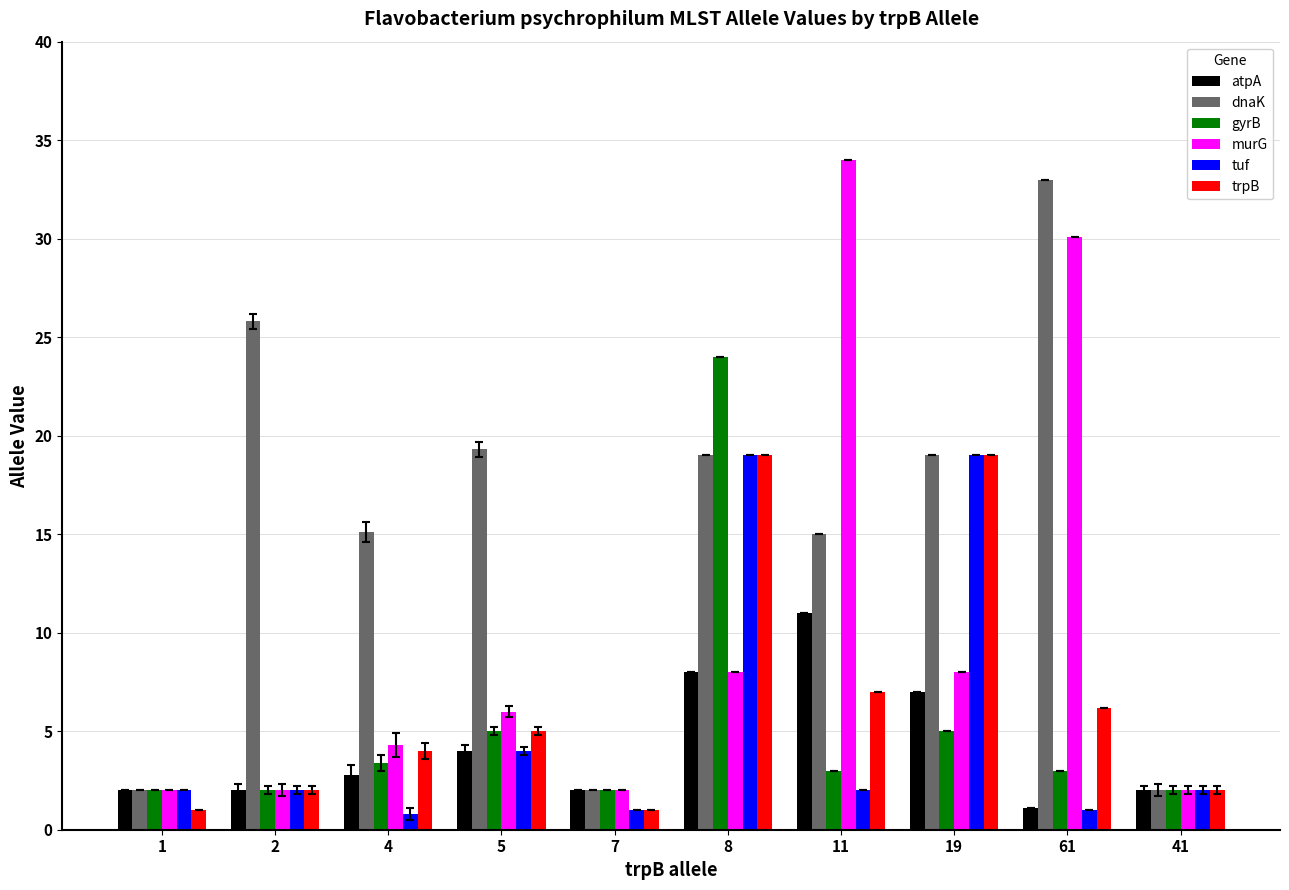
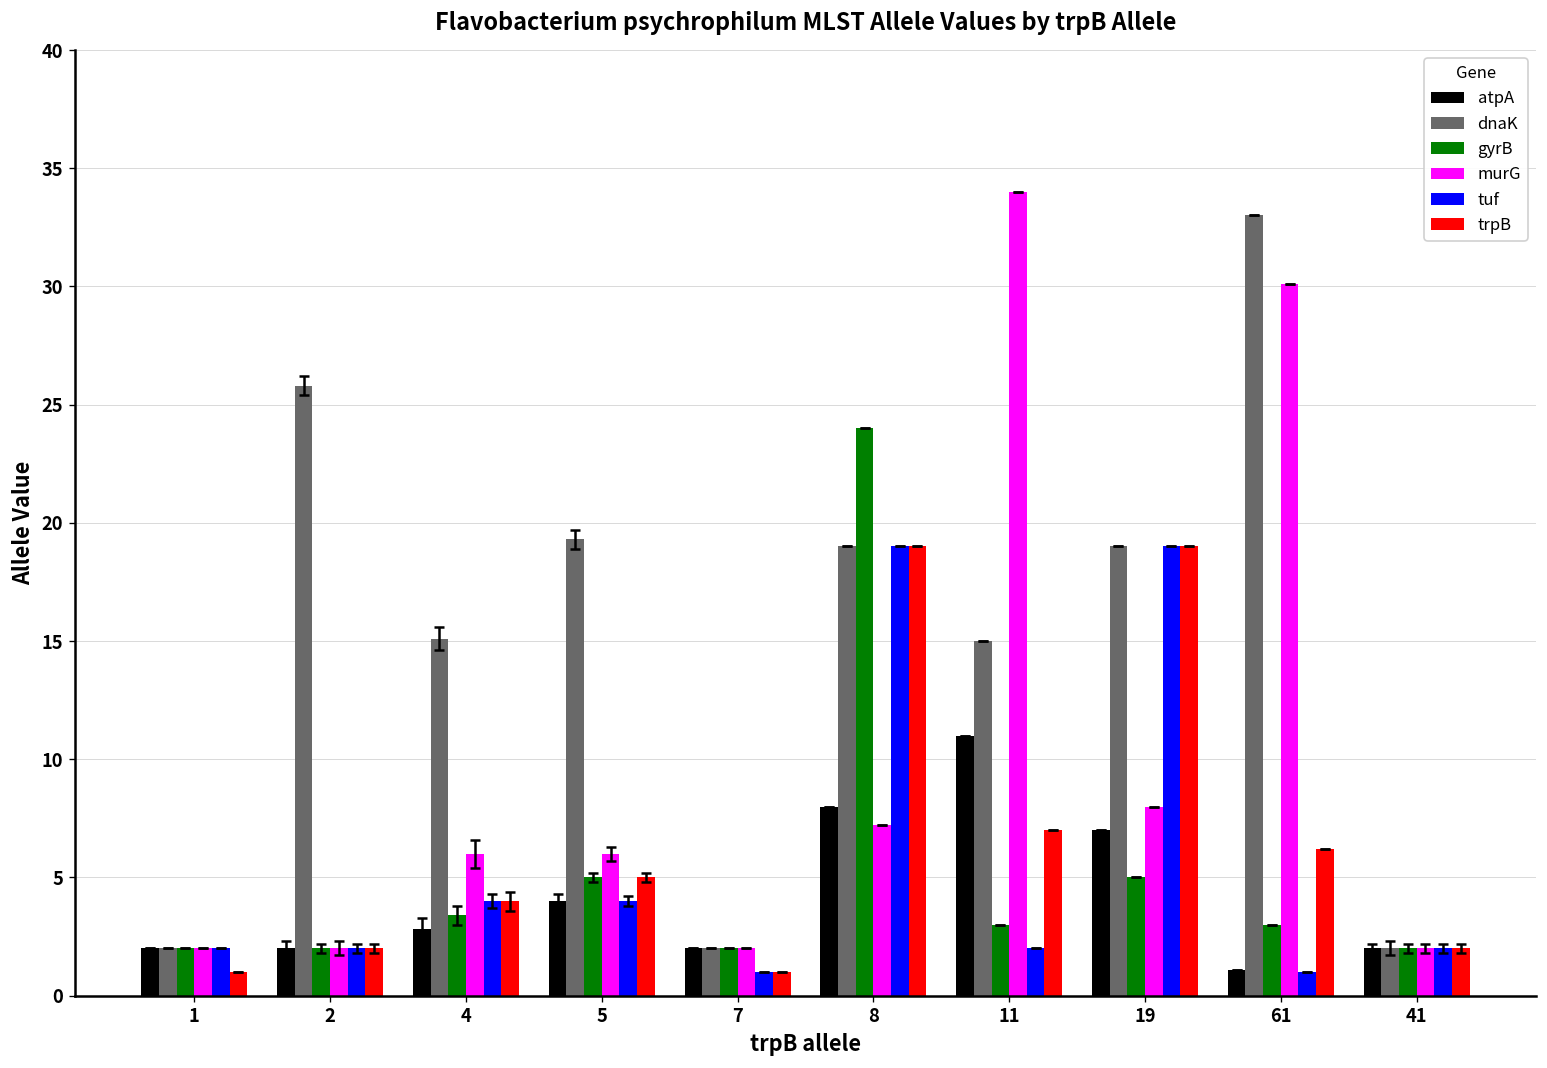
  {
    "atpA": {
      "1": 2.0,
      "2": 2.0,
      "4": 2.8,
      "5": 4.0,
      "7": 2.0,
      "8": 8.0,
      "11": 11.0,
      "19": 7.0,
      "61": 1.1,
      "41": 2.0
    },
    "dnaK": {
      "1": 2.0,
      "2": 25.8,
      "4": 15.1,
      "5": 19.3,
      "7": 2.0,
      "8": 19.0,
      "11": 15.0,
      "19": 19.0,
      "61": 33.0,
      "41": 2.0
    },
    "gyrB": {
      "1": 2.0,
      "2": 2.0,
      "4": 3.4,
      "5": 5.0,
      "7": 2.0,
      "8": 24.0,
      "11": 3.0,
      "19": 5.0,
      "61": 3.0,
      "41": 2.0
    },
    "murG": {
      "1": 2.0,
      "2": 2.0,
-     "4": 4.3,
+     "4": 6.0,
      "5": 6.0,
      "7": 2.0,
-     "8": 8.0,
+     "8": 7.2,
      "11": 34.0,
      "19": 8.0,
      "61": 30.1,
      "41": 2.0
    },
    "tuf": {
      "1": 2.0,
      "2": 2.0,
-     "4": 0.8,
+     "4": 4.0,
      "5": 4.0,
      "7": 1.0,
      "8": 19.0,
      "11": 2.0,
      "19": 19.0,
      "61": 1.0,
      "41": 2.0
    },
    "trpB": {
      "1": 1.0,
      "2": 2.0,
      "4": 4.0,
      "5": 5.0,
      "7": 1.0,
      "8": 19.0,
      "11": 7.0,
      "19": 19.0,
      "61": 6.2,
      "41": 2.0
    }
  }
